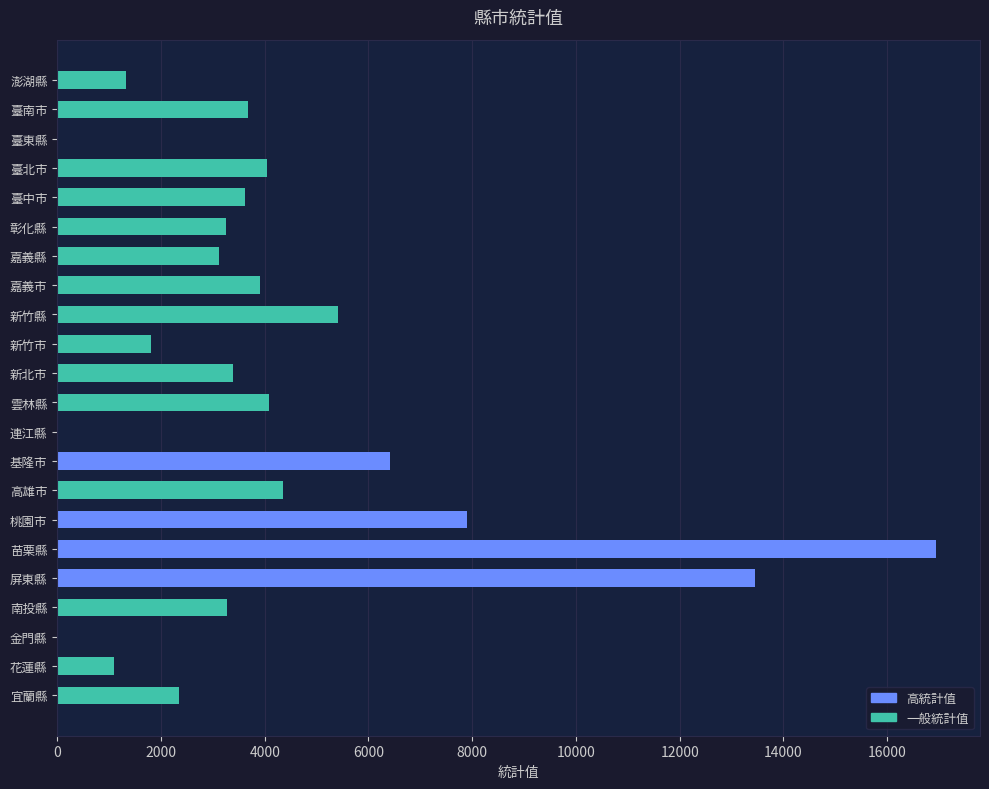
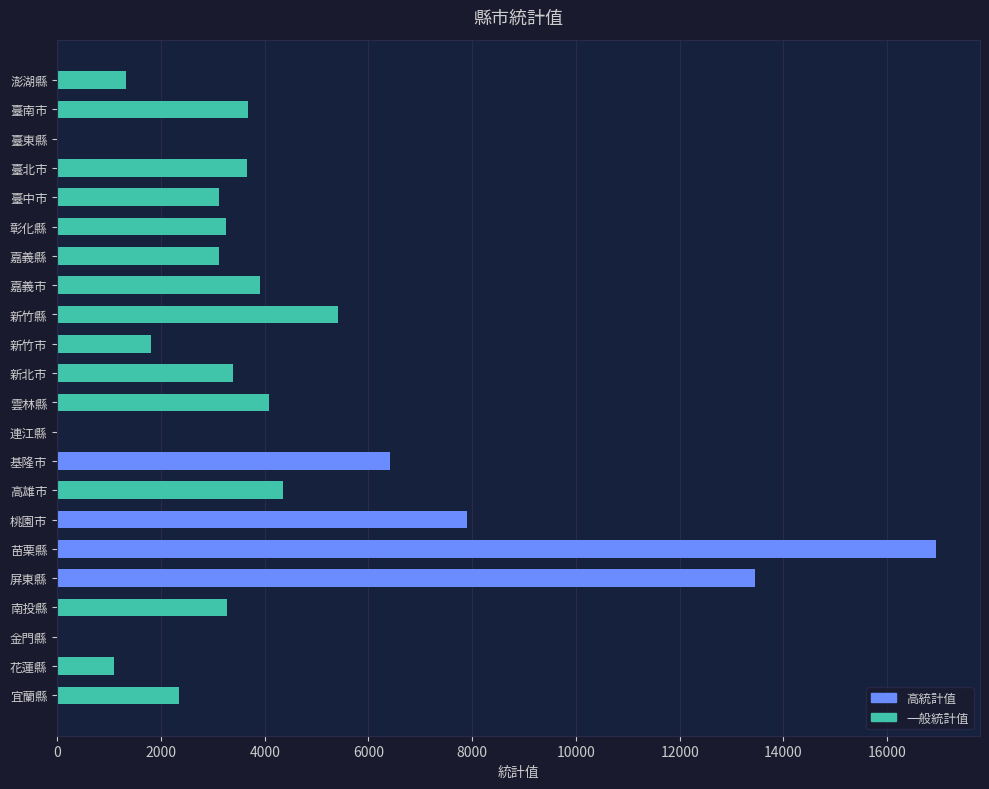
  {
    "澎湖縣": 1300,
    "臺南市": 3700,
    "臺東縣": 0,
-   "臺北市": 4100,
-   "臺中市": 3600,
+   "臺北市": 3700,
+   "臺中市": 3100,
    "彰化縣": 3200,
    "嘉義縣": 3100,
    "嘉義市": 3900,
    "新竹縣": 5400,
    "新竹市": 1800,
    "新北市": 3400,
    "雲林縣": 4100,
    "連江縣": 0,
    "基隆市": 6400,
    "高雄市": 4300,
    "桃園市": 7900,
    "苗栗縣": 16900,
    "屏東縣": 13500,
    "南投縣": 3300,
    "金門縣": 0,
    "花蓮縣": 1100,
    "宜蘭縣": 2300
  }
